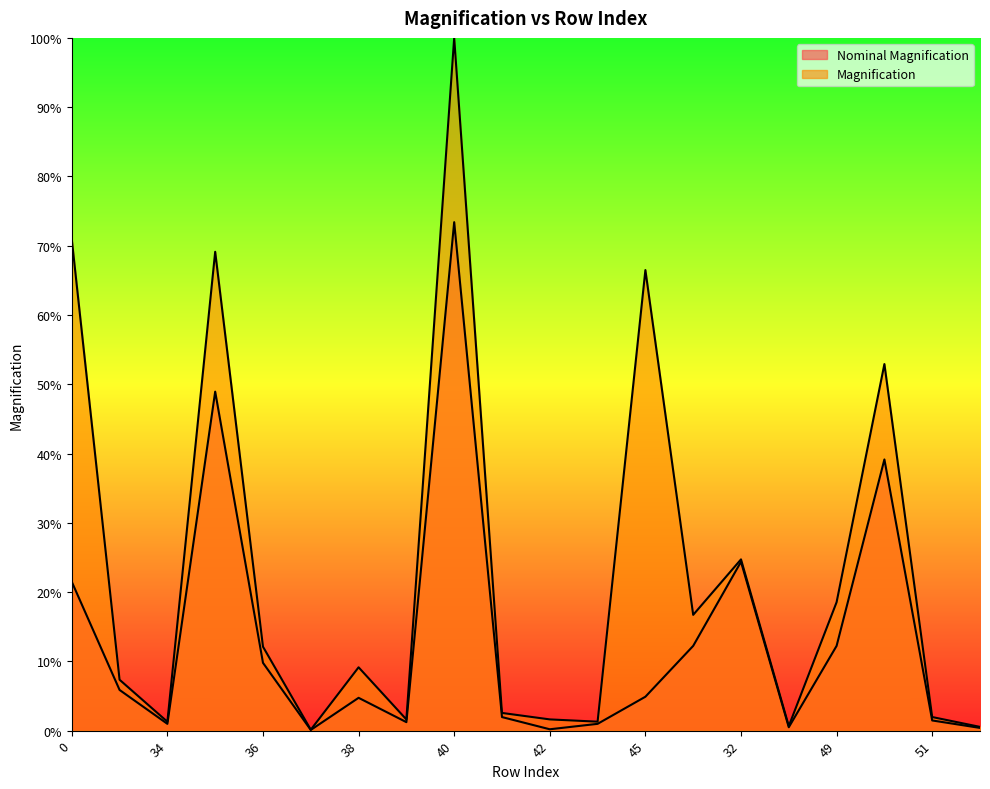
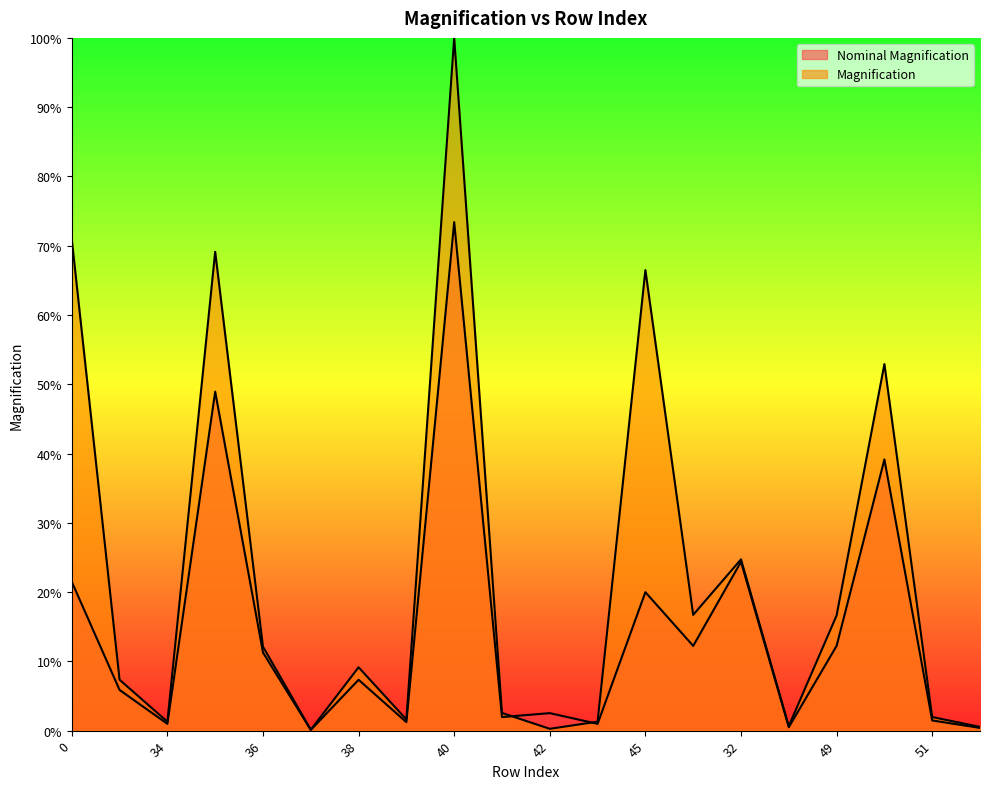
  {
    "Nominal Magnification": {
      "0": "21%",
-     "36": "10%",
-     "38": "5%",
+     "36": "11%",
+     "38": "7%",
      "40": "73%",
-     "42": "0%",
-     "45": "5%",
+     "42": "3%",
+     "45": "20%",
      "49": "12%",
      "51": "1%"
    },
    "Magnification": {
      "0": "71%",
      "36": "12%",
      "38": "9%",
      "40": "100%",
-     "42": "2%",
+     "42": "0%",
      "45": "66%",
-     "49": "19%",
+     "49": "17%",
      "51": "2%"
    }
  }
